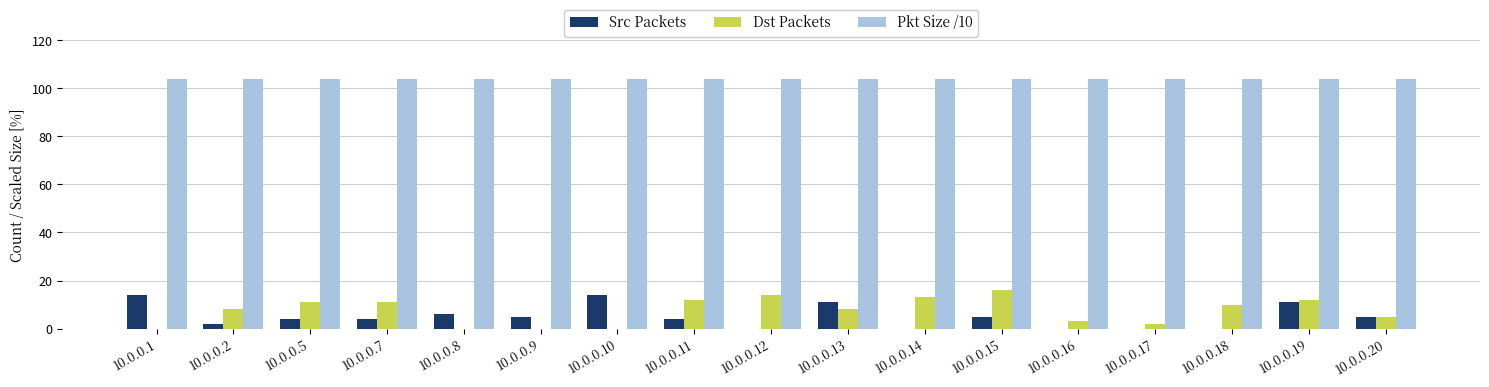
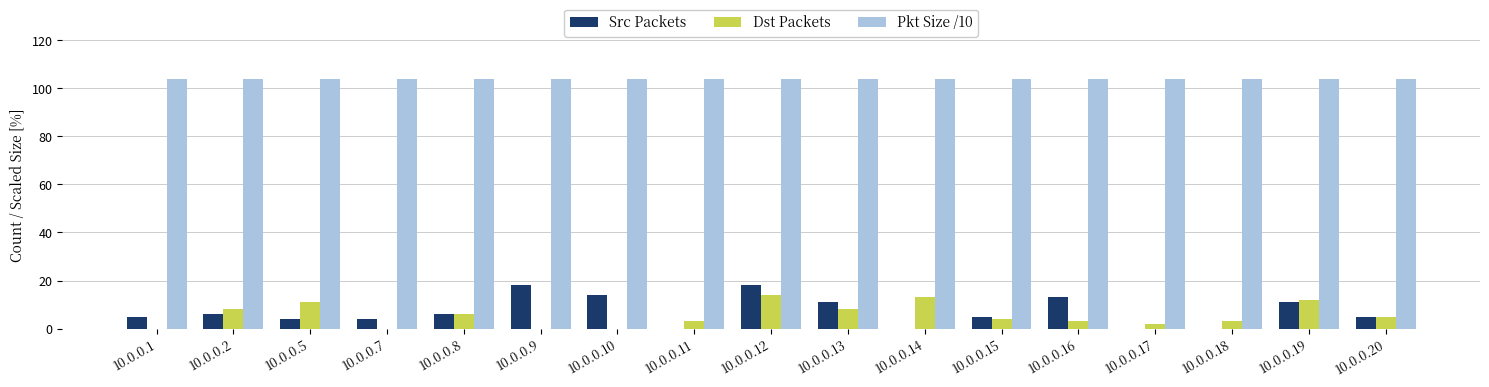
  {
    "Src Packets": {
-     "10.0.0.1": 14,
-     "10.0.0.2": 2,
+     "10.0.0.1": 5,
+     "10.0.0.2": 6,
      "10.0.0.5": 4,
      "10.0.0.7": 4,
      "10.0.0.8": 6,
-     "10.0.0.9": 5,
+     "10.0.0.9": 18,
      "10.0.0.10": 14,
-     "10.0.0.11": 4,
-     "10.0.0.12": 0,
+     "10.0.0.11": 0,
+     "10.0.0.12": 18,
      "10.0.0.13": 11,
      "10.0.0.14": 0,
      "10.0.0.15": 5,
-     "10.0.0.16": 0,
+     "10.0.0.16": 13,
      "10.0.0.17": 0,
      "10.0.0.18": 0,
      "10.0.0.19": 11,
      "10.0.0.20": 5
    },
    "Dst Packets": {
      "10.0.0.1": 0,
      "10.0.0.2": 8,
      "10.0.0.5": 11,
-     "10.0.0.7": 11,
-     "10.0.0.8": 0,
+     "10.0.0.7": 0,
+     "10.0.0.8": 6,
      "10.0.0.9": 0,
      "10.0.0.10": 0,
-     "10.0.0.11": 12,
+     "10.0.0.11": 3,
      "10.0.0.12": 14,
      "10.0.0.13": 8,
      "10.0.0.14": 13,
-     "10.0.0.15": 16,
+     "10.0.0.15": 4,
      "10.0.0.16": 3,
      "10.0.0.17": 2,
-     "10.0.0.18": 10,
+     "10.0.0.18": 3,
      "10.0.0.19": 12,
      "10.0.0.20": 5
    },
    "Pkt Size /10": {
      "10.0.0.1": 104,
      "10.0.0.2": 104,
      "10.0.0.5": 104,
      "10.0.0.7": 104,
      "10.0.0.8": 104,
      "10.0.0.9": 104,
      "10.0.0.10": 104,
      "10.0.0.11": 104,
      "10.0.0.12": 104,
      "10.0.0.13": 104,
      "10.0.0.14": 104,
      "10.0.0.15": 104,
      "10.0.0.16": 104,
      "10.0.0.17": 104,
      "10.0.0.18": 104,
      "10.0.0.19": 104,
      "10.0.0.20": 104
    }
  }
